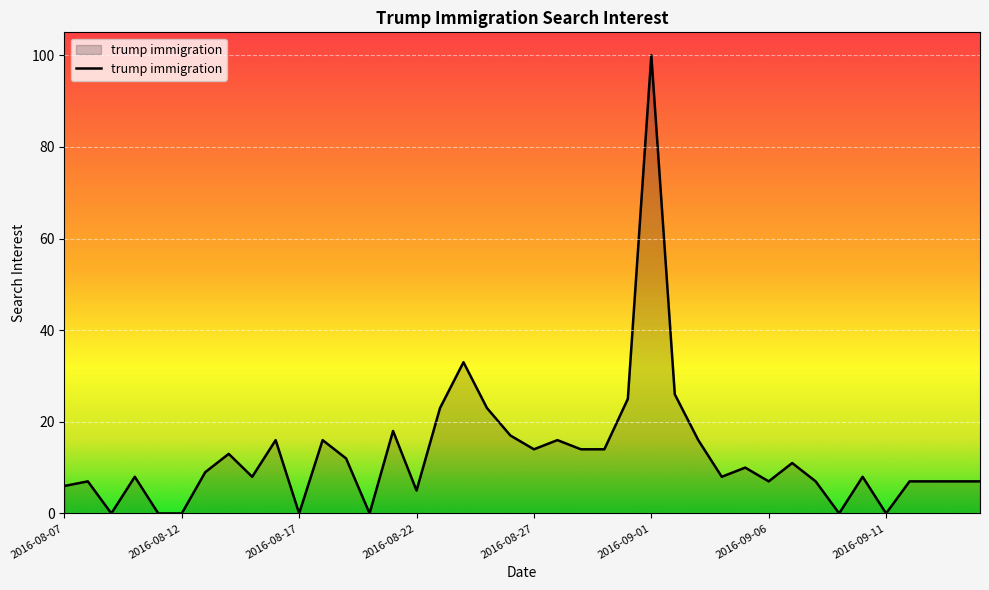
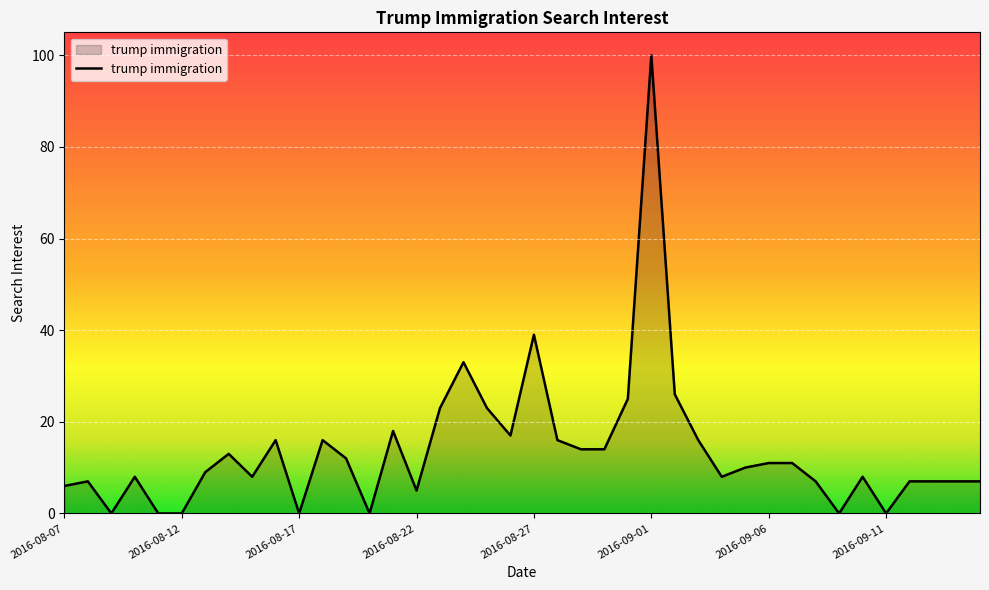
  {
    "2016-08-07": 6,
    "2016-08-12": 0,
    "2016-08-17": 0,
    "2016-08-22": 5,
-   "2016-08-27": 14,
+   "2016-08-27": 39,
    "2016-09-01": 100,
-   "2016-09-06": 7,
+   "2016-09-06": 11,
    "2016-09-11": 0
  }
